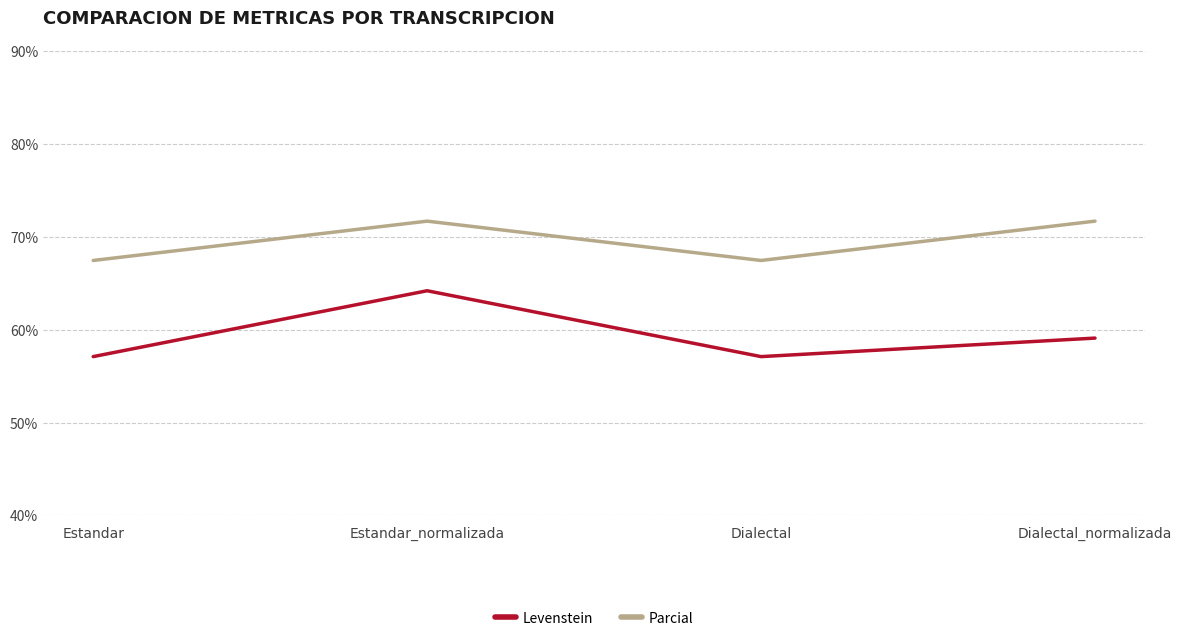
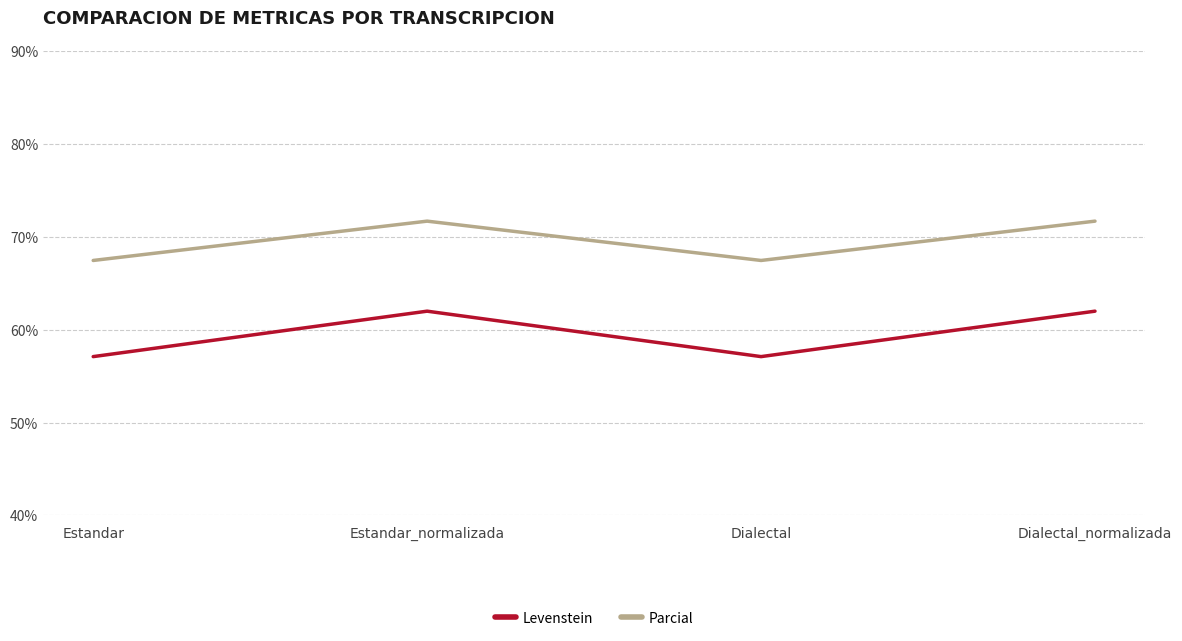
  {
    "Levenstein": {
      "Estandar": "57%",
-     "Estandar_normalizada": "64%",
+     "Estandar_normalizada": "62%",
      "Dialectal": "57%",
-     "Dialectal_normalizada": "59%"
+     "Dialectal_normalizada": "62%"
    },
    "Parcial": {
      "Estandar": "67%",
      "Estandar_normalizada": "72%",
      "Dialectal": "67%",
      "Dialectal_normalizada": "72%"
    }
  }
